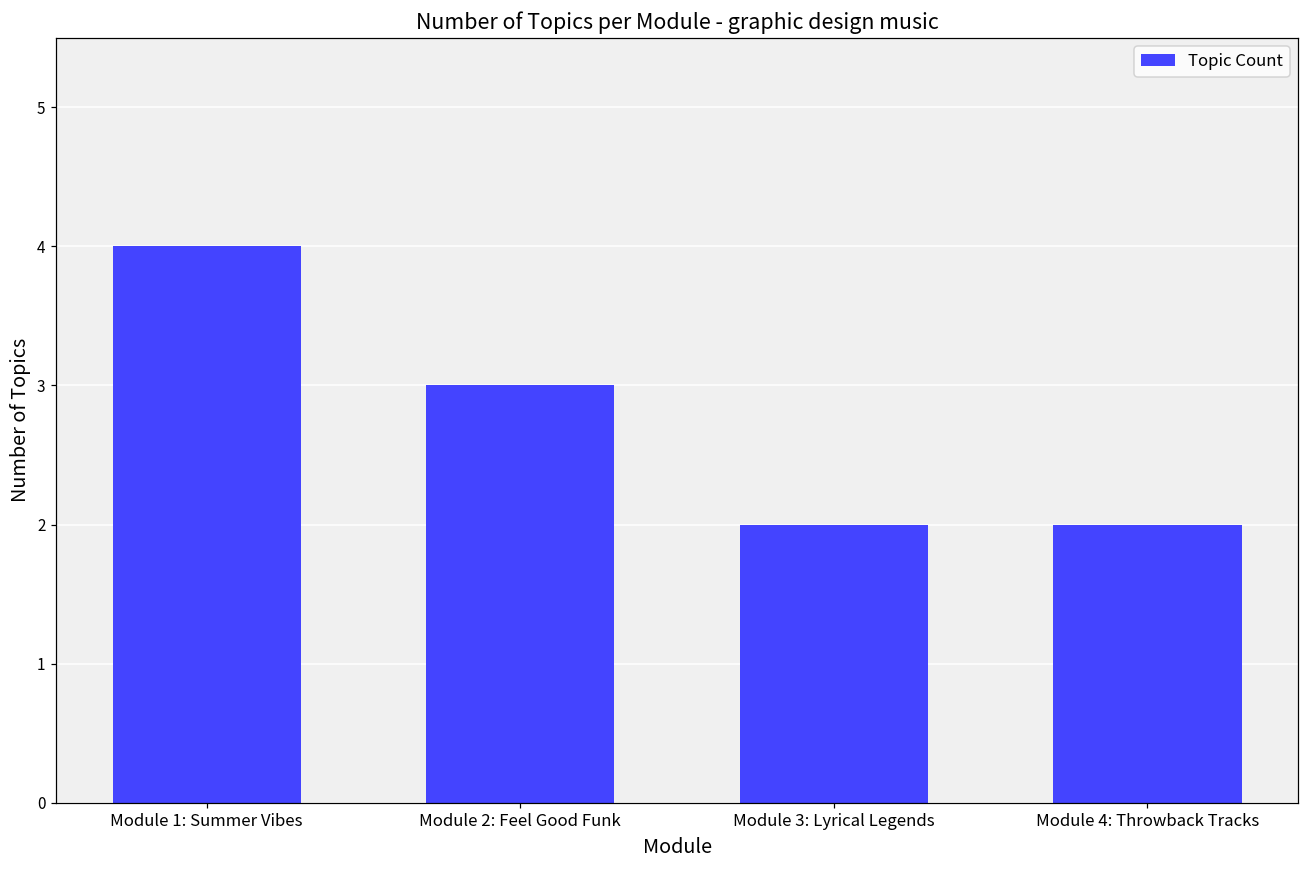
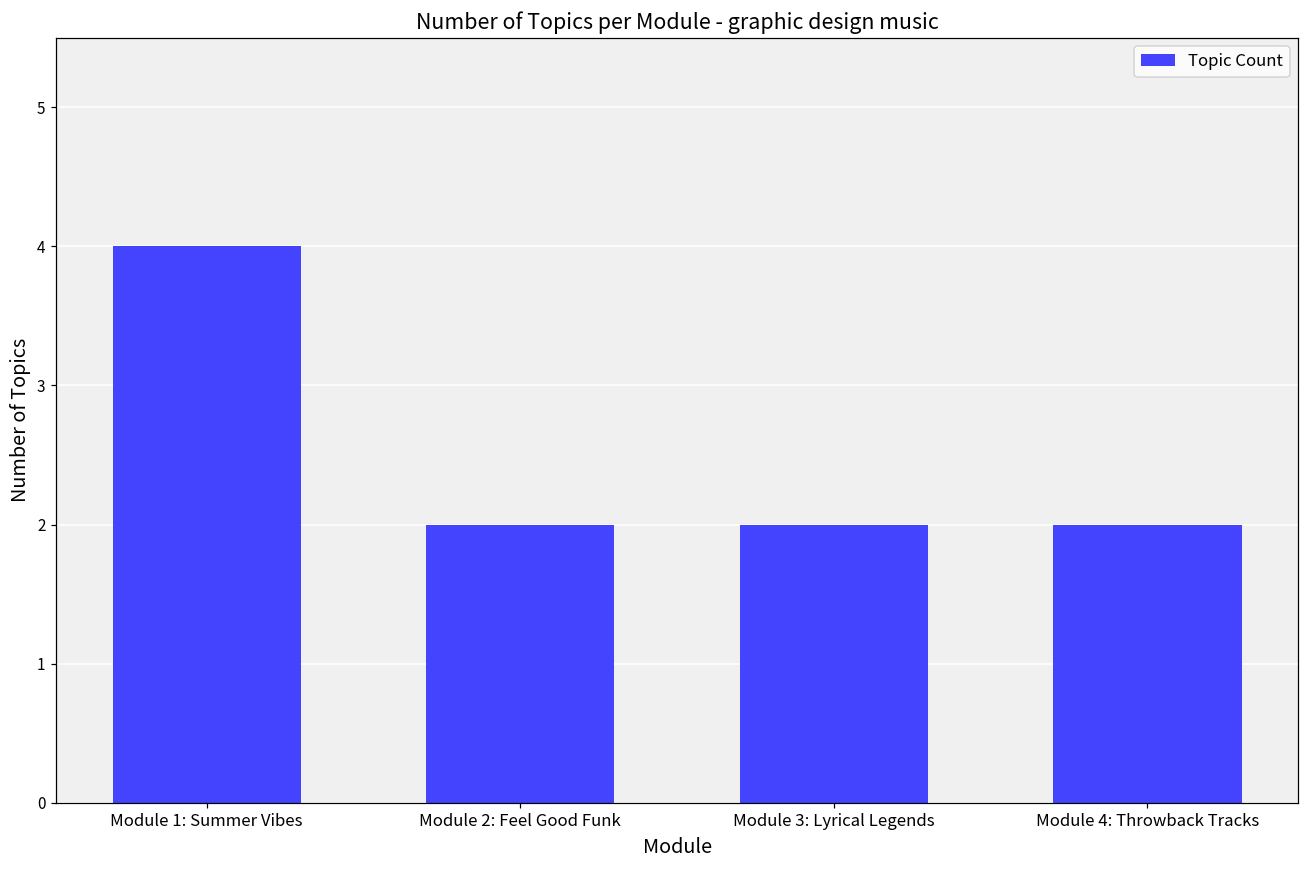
  {
    "Module 1: Summer Vibes": 4,
-   "Module 2: Feel Good Funk": 3,
+   "Module 2: Feel Good Funk": 2,
    "Module 3: Lyrical Legends": 2,
    "Module 4: Throwback Tracks": 2
  }
